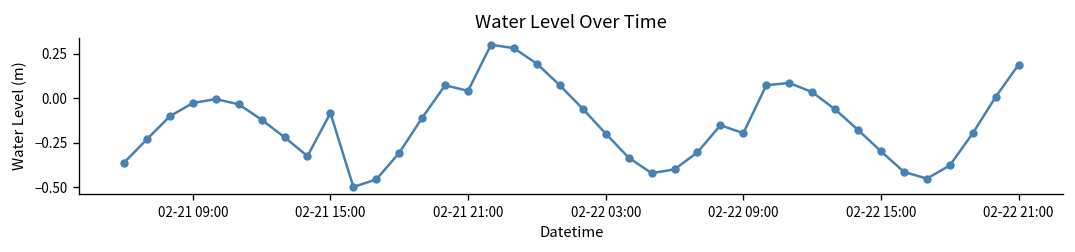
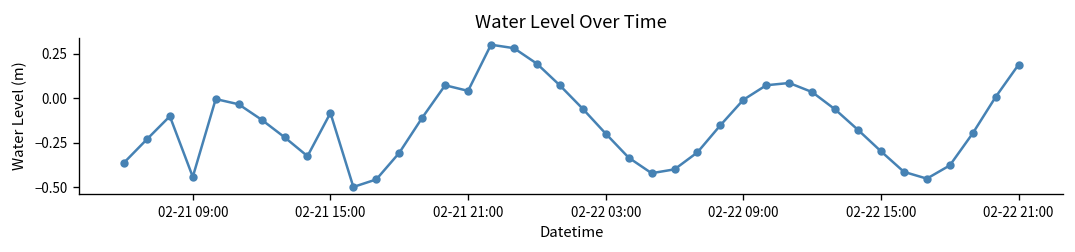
  {
-   "02-21 09:00": -0.03,
+   "02-21 09:00": -0.44,
    "02-21 15:00": -0.08,
    "02-21 21:00": 0.04,
    "02-22 03:00": -0.20,
-   "02-22 09:00": -0.20,
+   "02-22 09:00": -0.01,
    "02-22 15:00": -0.30,
    "02-22 21:00": 0.19
  }
